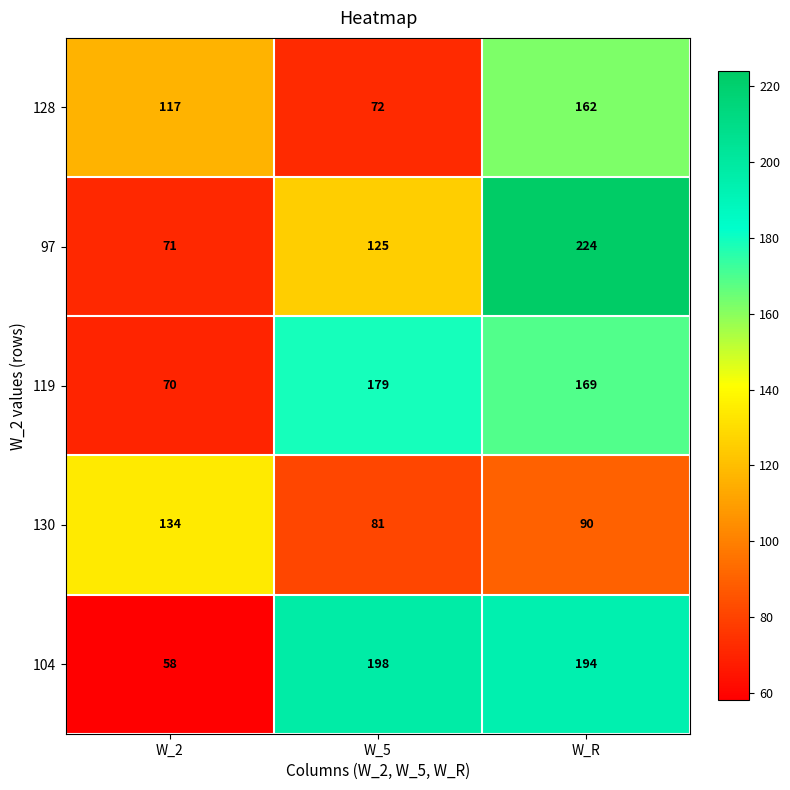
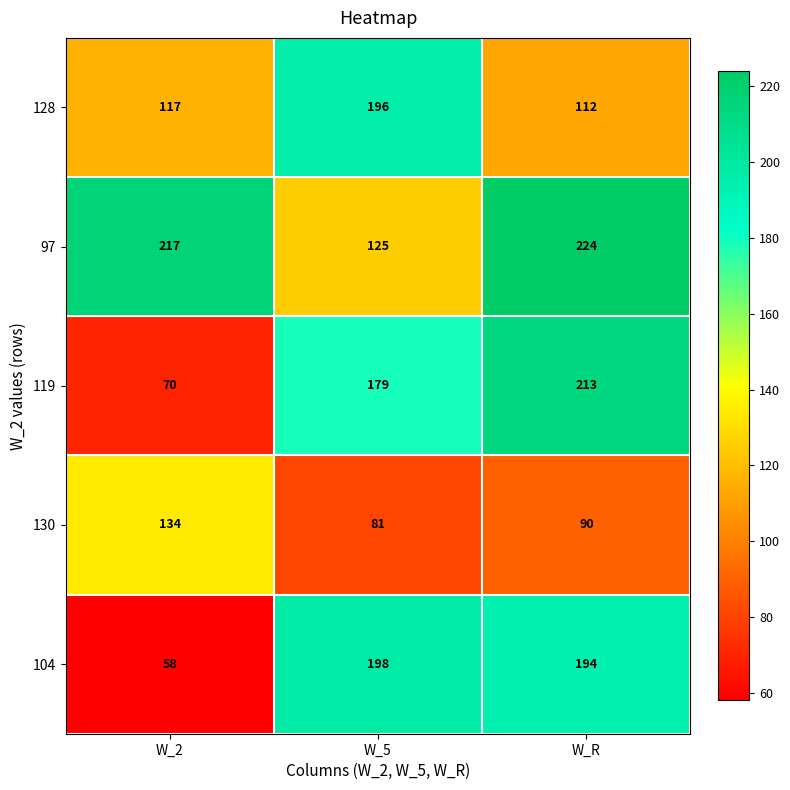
  {
    "128": {
      "W_2": 117,
-     "W_5": 72,
-     "W_R": 162
+     "W_5": 196,
+     "W_R": 112
    },
    "97": {
-     "W_2": 71,
+     "W_2": 217,
      "W_5": 125,
      "W_R": 224
    },
    "119": {
      "W_2": 70,
      "W_5": 179,
-     "W_R": 169
+     "W_R": 213
    },
    "130": {
      "W_2": 134,
      "W_5": 81,
      "W_R": 90
    },
    "104": {
      "W_2": 58,
      "W_5": 198,
      "W_R": 194
    }
  }
